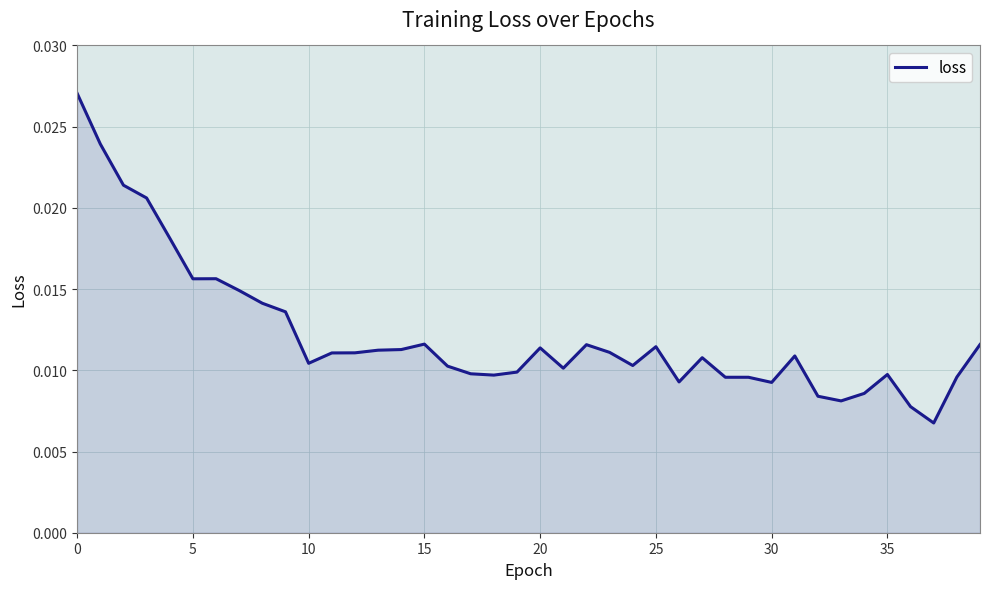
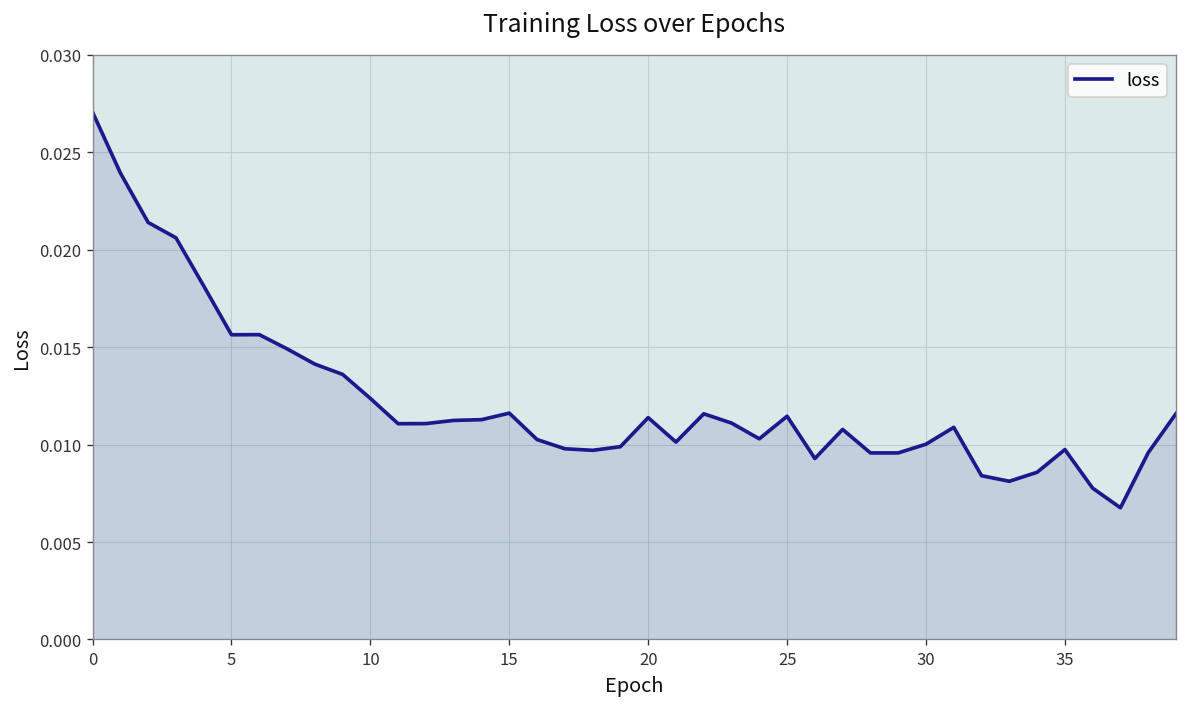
  {
    "0": 0.0271,
    "5": 0.0156,
-   "10": 0.0104,
+   "10": 0.0124,
    "15": 0.0116,
    "20": 0.0114,
    "25": 0.0115,
-   "30": 0.0093,
+   "30": 0.0100,
    "35": 0.0097
  }
